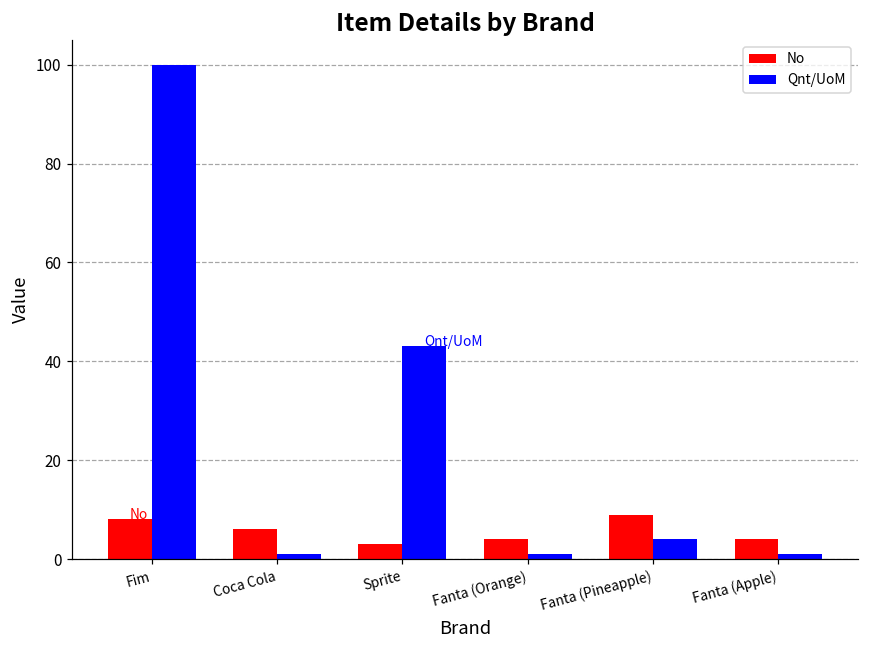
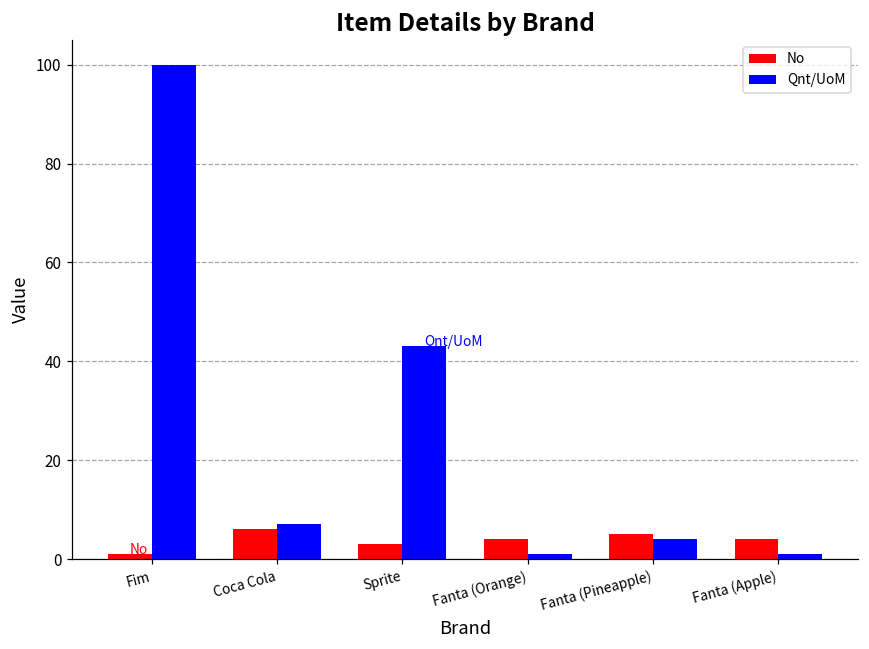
  {
    "No": {
-     "Fim": 8,
+     "Fim": 1,
      "Coca Cola": 6,
      "Sprite": 3,
      "Fanta (Orange)": 4,
-     "Fanta (Pineapple)": 9,
+     "Fanta (Pineapple)": 5,
      "Fanta (Apple)": 4
    },
    "Qnt/UoM": {
      "Fim": 100,
-     "Coca Cola": 1,
+     "Coca Cola": 7,
      "Sprite": 43,
      "Fanta (Orange)": 1,
      "Fanta (Pineapple)": 4,
      "Fanta (Apple)": 1
    }
  }
